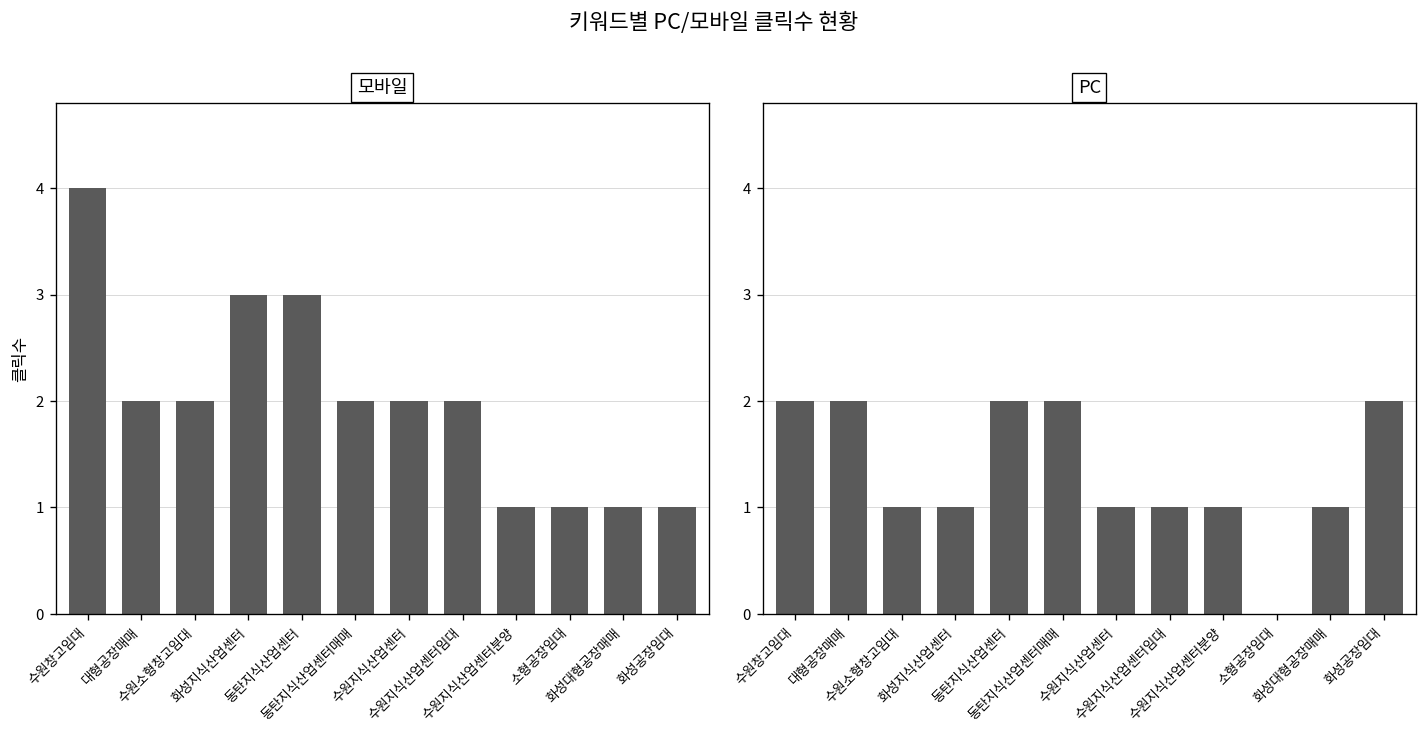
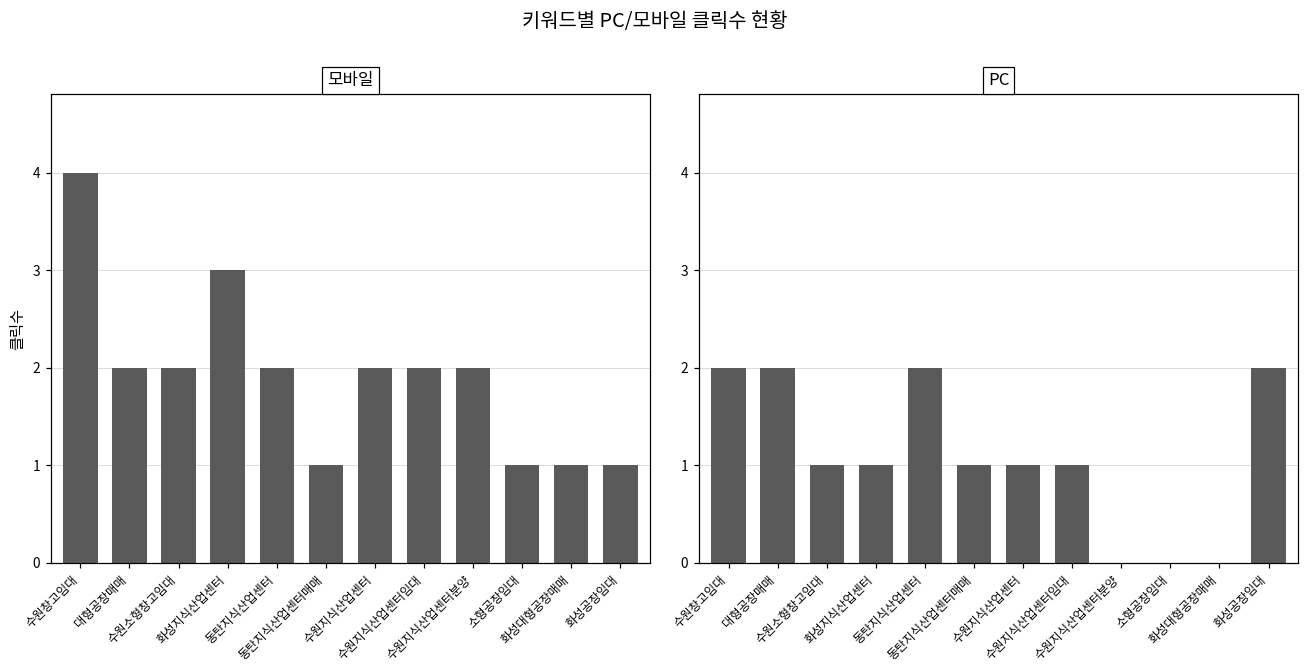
  {
    "모바일": {
      "수원창고임대": 4,
      "대형공장매매": 2,
      "수원소형창고임대": 2,
      "화성지식산업센터": 3,
-     "동탄지식산업센터": 3,
-     "동탄지식산업센터매매": 2,
+     "동탄지식산업센터": 2,
+     "동탄지식산업센터매매": 1,
      "수원지식산업센터": 2,
      "수원지식산업센터임대": 2,
-     "수원지식산업센터분양": 1,
+     "수원지식산업센터분양": 2,
      "소형공장임대": 1,
      "화성대형공장매매": 1,
      "화성공장임대": 1
    },
    "PC": {
      "수원창고임대": 2,
      "대형공장매매": 2,
      "수원소형창고임대": 1,
      "화성지식산업센터": 1,
      "동탄지식산업센터": 2,
-     "동탄지식산업센터매매": 2,
+     "동탄지식산업센터매매": 1,
      "수원지식산업센터": 1,
      "수원지식산업센터임대": 1,
-     "수원지식산업센터분양": 1,
+     "수원지식산업센터분양": 0,
      "소형공장임대": 0,
-     "화성대형공장매매": 1,
+     "화성대형공장매매": 0,
      "화성공장임대": 2
    }
  }
